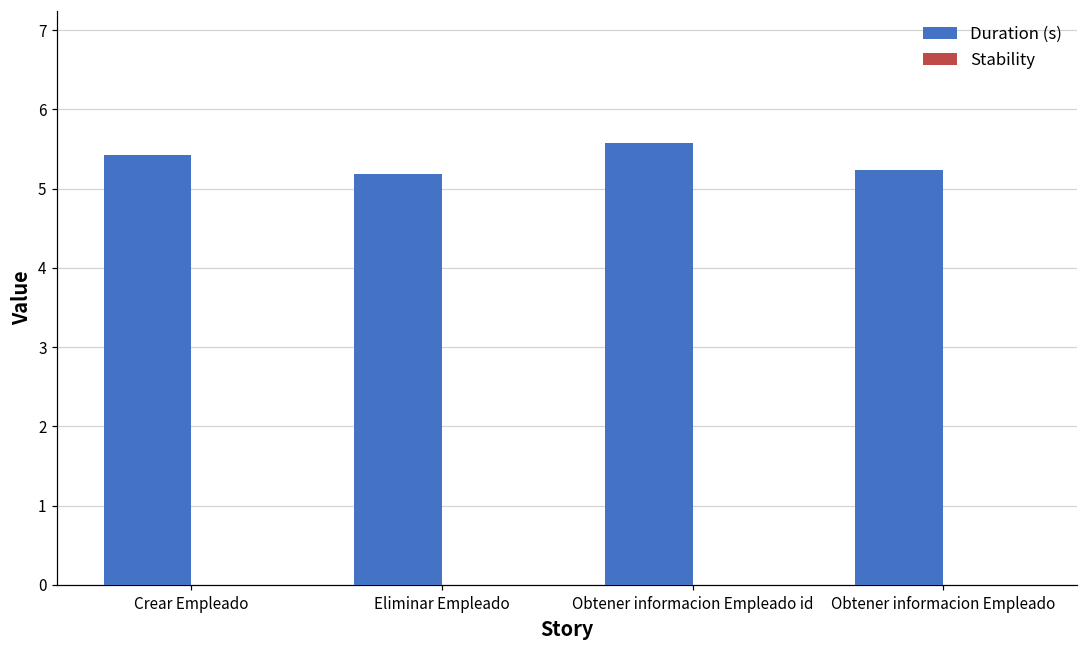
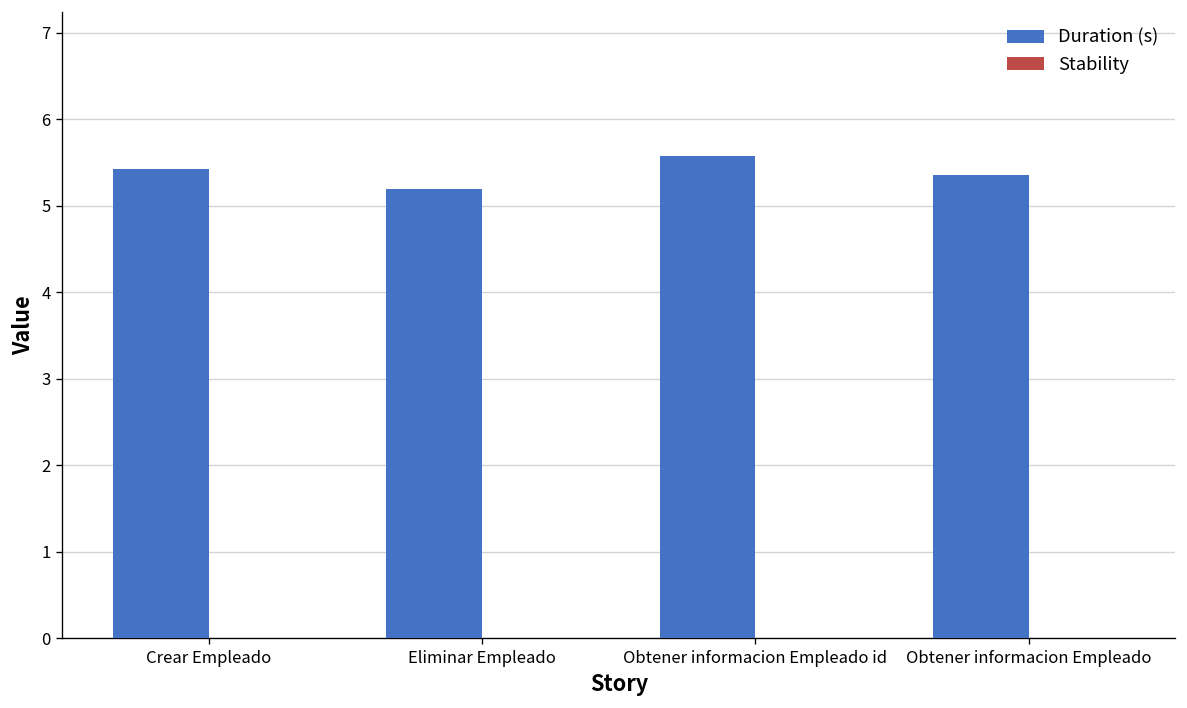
  {
    "Duration (s)": {
      "Crear Empleado": 5.4,
      "Eliminar Empleado": 5.2,
      "Obtener informacion Empleado id": 5.6,
-     "Obtener informacion Empleado": 5.2
+     "Obtener informacion Empleado": 5.4
    },
    "Stability": {
      "Crear Empleado": 0.0,
      "Eliminar Empleado": 0.0,
      "Obtener informacion Empleado id": 0.0,
      "Obtener informacion Empleado": 0.0
    }
  }
